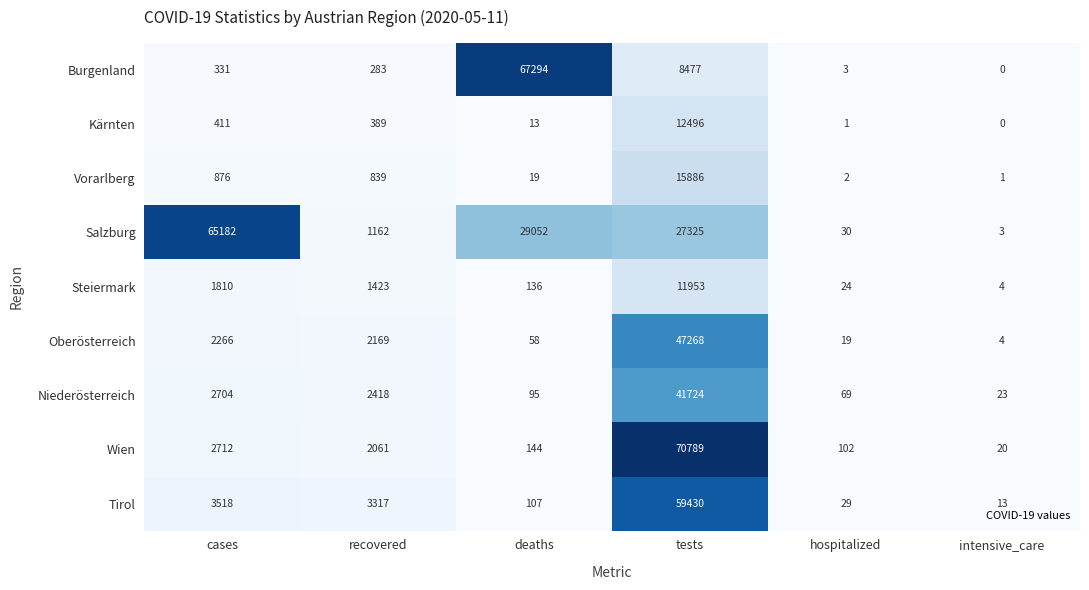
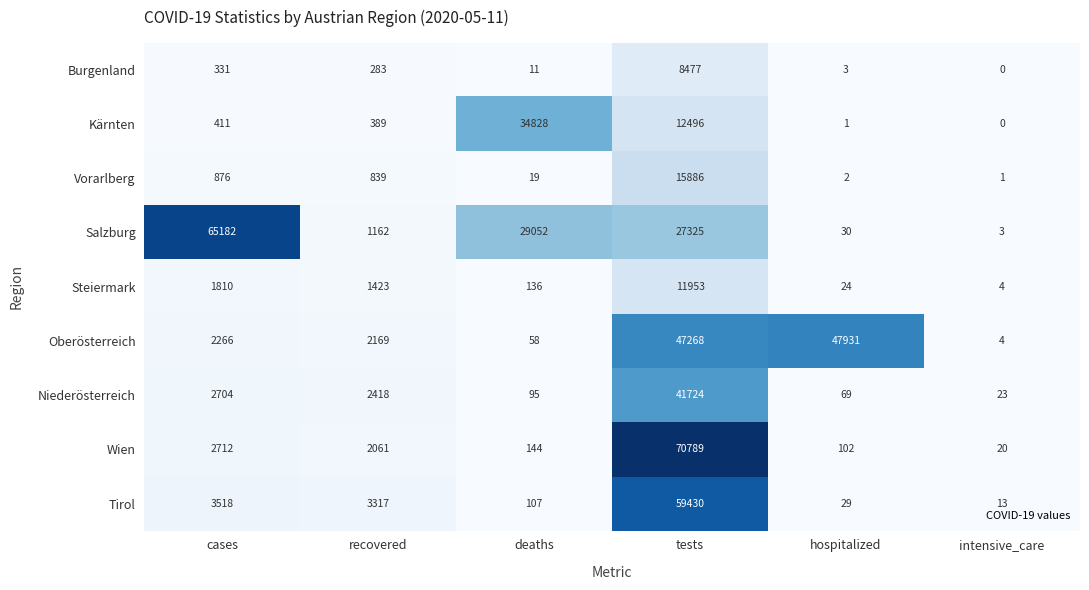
  {
    "Burgenland": {
      "cases": 331,
      "recovered": 283,
-     "deaths": 67294,
+     "deaths": 11,
      "tests": 8477,
      "hospitalized": 3,
      "intensive_care": 0
    },
    "Kärnten": {
      "cases": 411,
      "recovered": 389,
-     "deaths": 13,
+     "deaths": 34828,
      "tests": 12496,
      "hospitalized": 1,
      "intensive_care": 0
    },
    "Vorarlberg": {
      "cases": 876,
      "recovered": 839,
      "deaths": 19,
      "tests": 15886,
      "hospitalized": 2,
      "intensive_care": 1
    },
    "Salzburg": {
      "cases": 65182,
      "recovered": 1162,
      "deaths": 29052,
      "tests": 27325,
      "hospitalized": 30,
      "intensive_care": 3
    },
    "Steiermark": {
      "cases": 1810,
      "recovered": 1423,
      "deaths": 136,
      "tests": 11953,
      "hospitalized": 24,
      "intensive_care": 4
    },
    "Oberösterreich": {
      "cases": 2266,
      "recovered": 2169,
      "deaths": 58,
      "tests": 47268,
-     "hospitalized": 19,
+     "hospitalized": 47931,
      "intensive_care": 4
    },
    "Niederösterreich": {
      "cases": 2704,
      "recovered": 2418,
      "deaths": 95,
      "tests": 41724,
      "hospitalized": 69,
      "intensive_care": 23
    },
    "Wien": {
      "cases": 2712,
      "recovered": 2061,
      "deaths": 144,
      "tests": 70789,
      "hospitalized": 102,
      "intensive_care": 20
    },
    "Tirol": {
      "cases": 3518,
      "recovered": 3317,
      "deaths": 107,
      "tests": 59430,
      "hospitalized": 29,
      "intensive_care": 13
    }
  }
